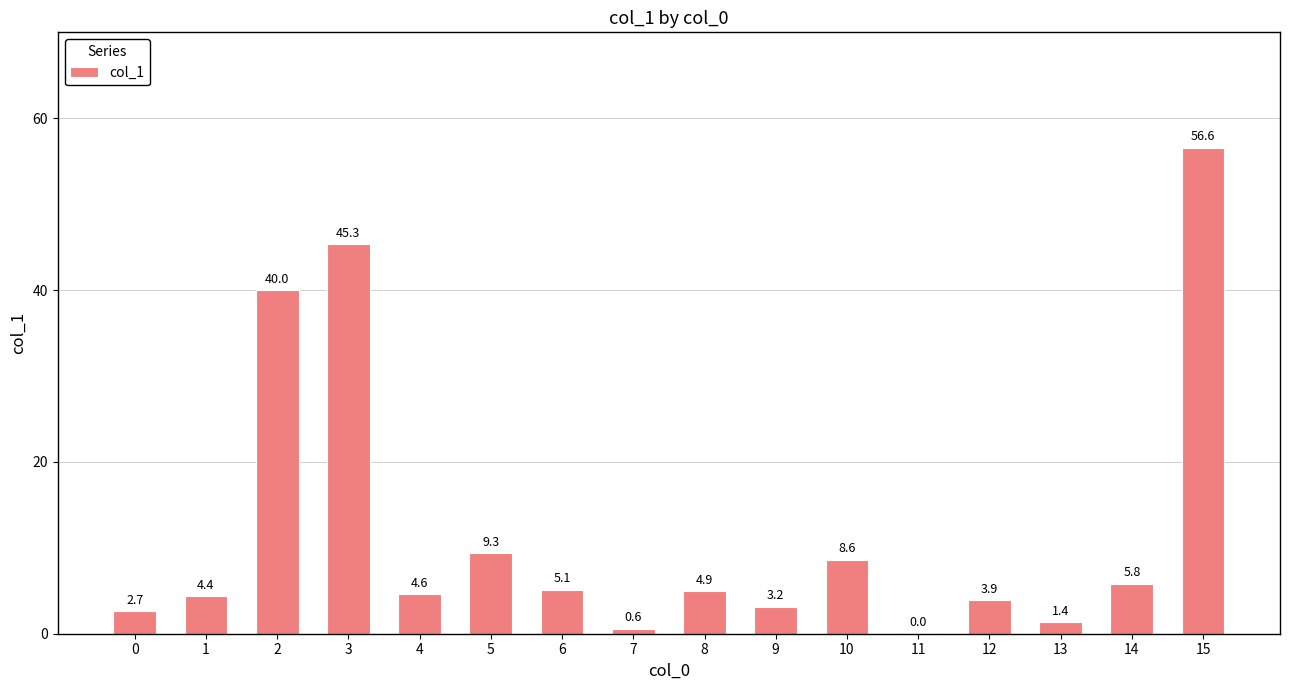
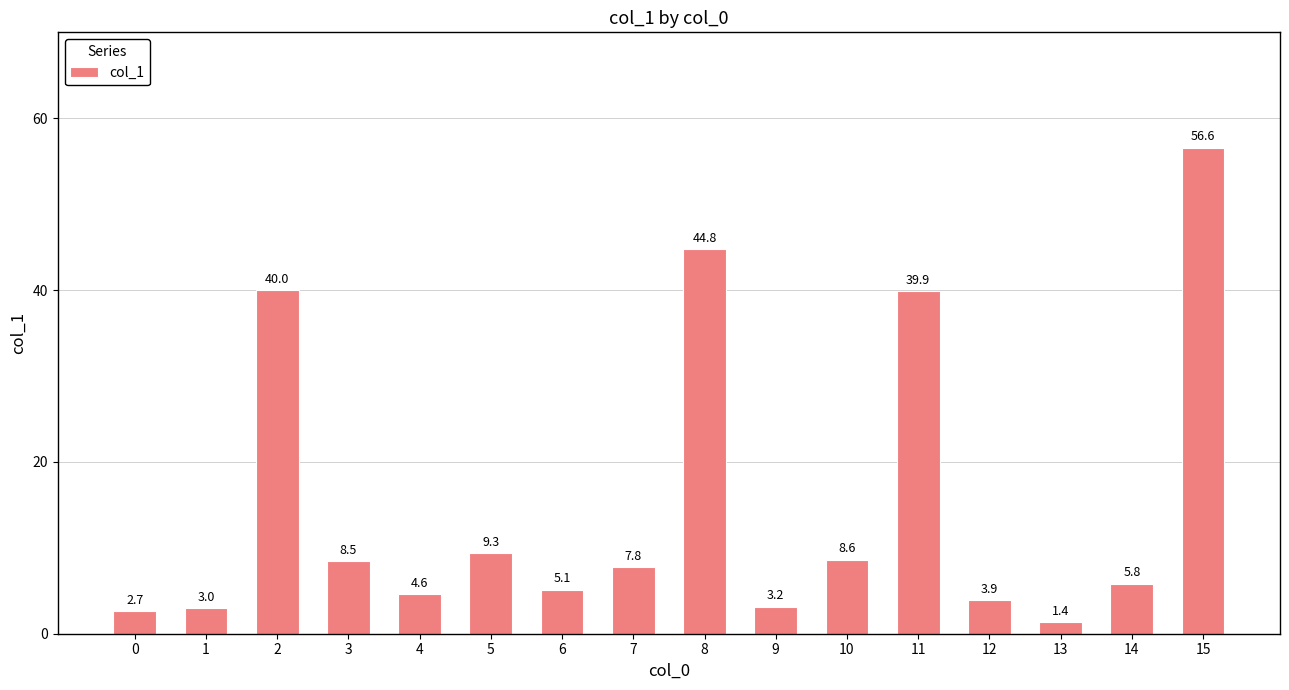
  {
    "0": 2.7,
-   "1": 4.4,
+   "1": 3.0,
    "2": 40.0,
-   "3": 45.3,
+   "3": 8.5,
    "4": 4.6,
    "5": 9.3,
    "6": 5.1,
-   "7": 0.6,
-   "8": 4.9,
+   "7": 7.8,
+   "8": 44.8,
    "9": 3.2,
    "10": 8.6,
-   "11": 0.0,
+   "11": 39.9,
    "12": 3.9,
    "13": 1.4,
    "14": 5.8,
    "15": 56.6
  }
